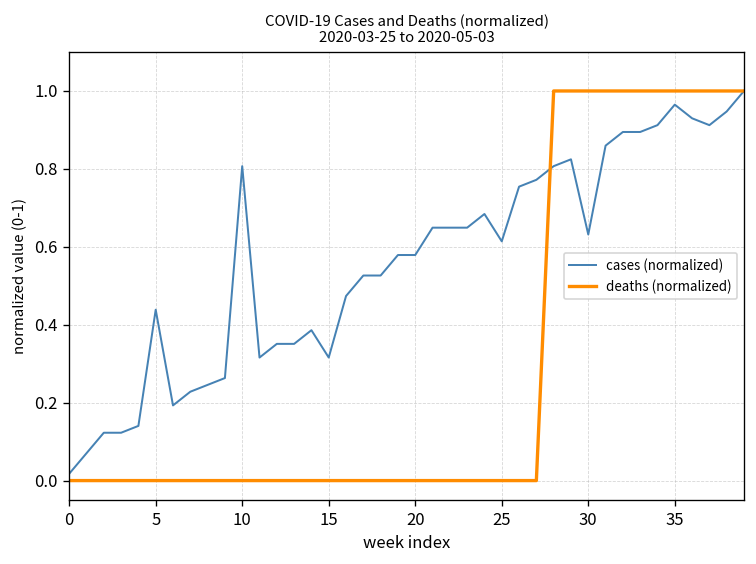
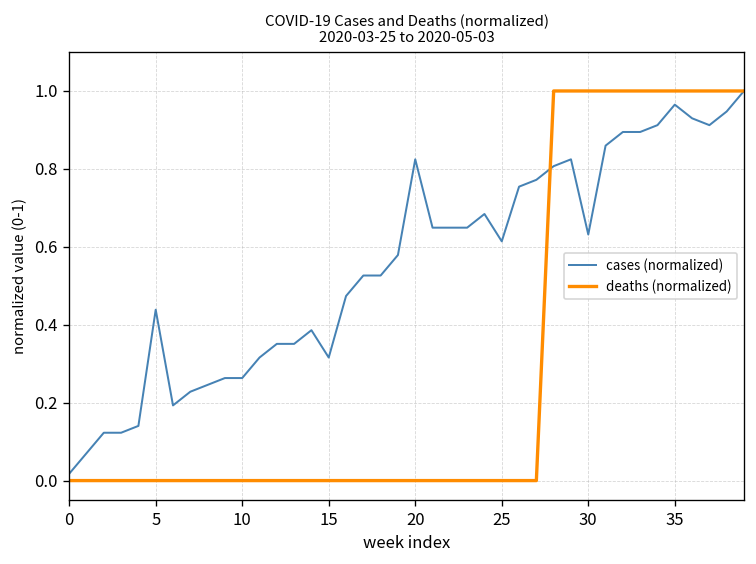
  {
    "cases (normalized)": {
      "0": 0.02,
      "5": 0.44,
-     "10": 0.81,
+     "10": 0.26,
      "15": 0.32,
-     "20": 0.58,
+     "20": 0.82,
      "25": 0.61,
      "30": 0.63,
      "35": 0.96
    },
    "deaths (normalized)": {
      "0": 0.00,
      "5": 0.00,
      "10": 0.00,
      "15": 0.00,
      "20": 0.00,
      "25": 0.00,
      "30": 1.00,
      "35": 1.00
    }
  }
